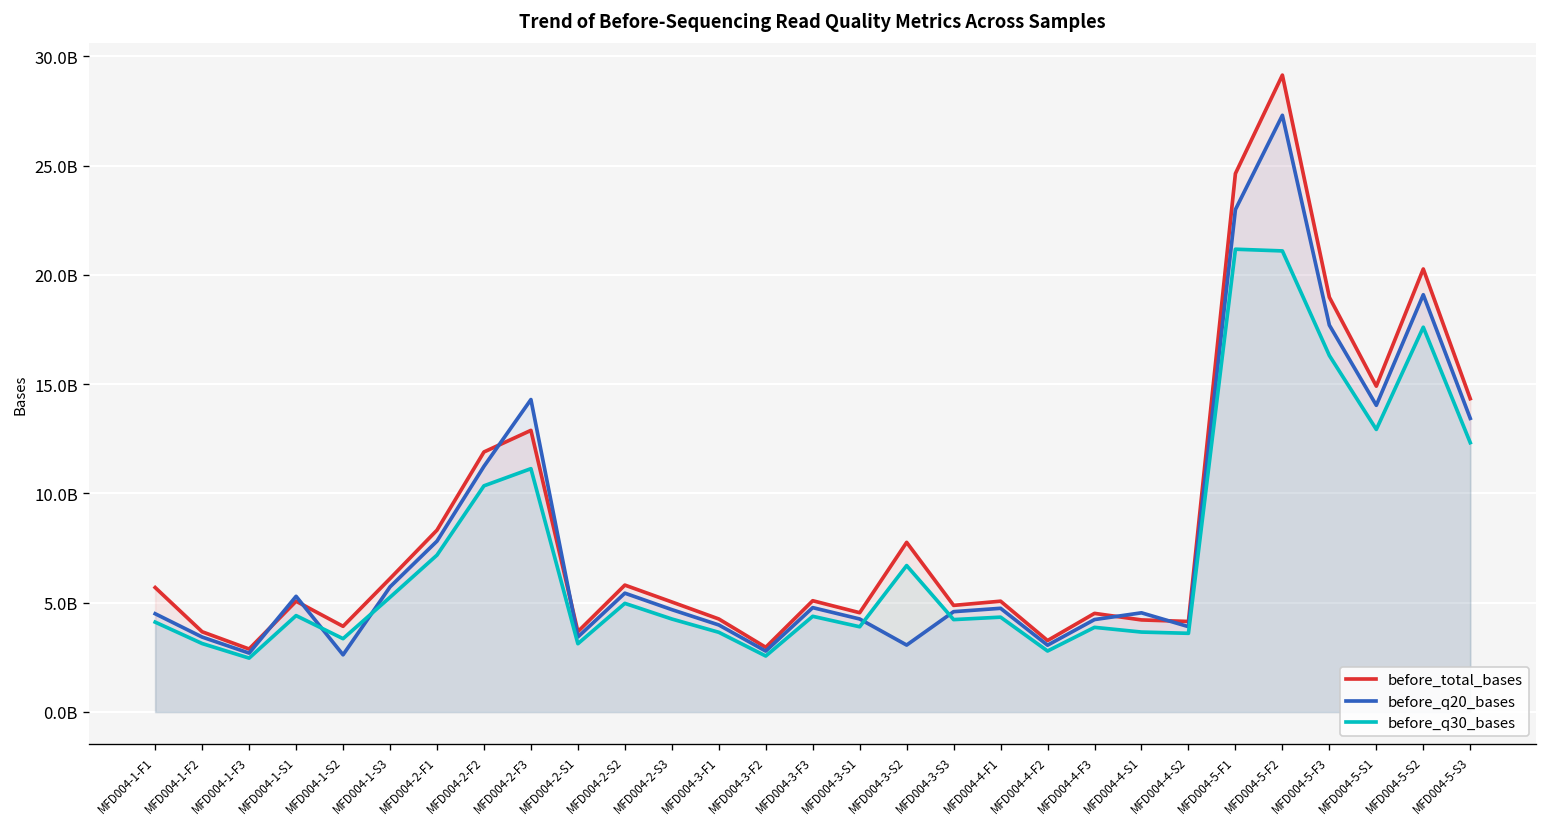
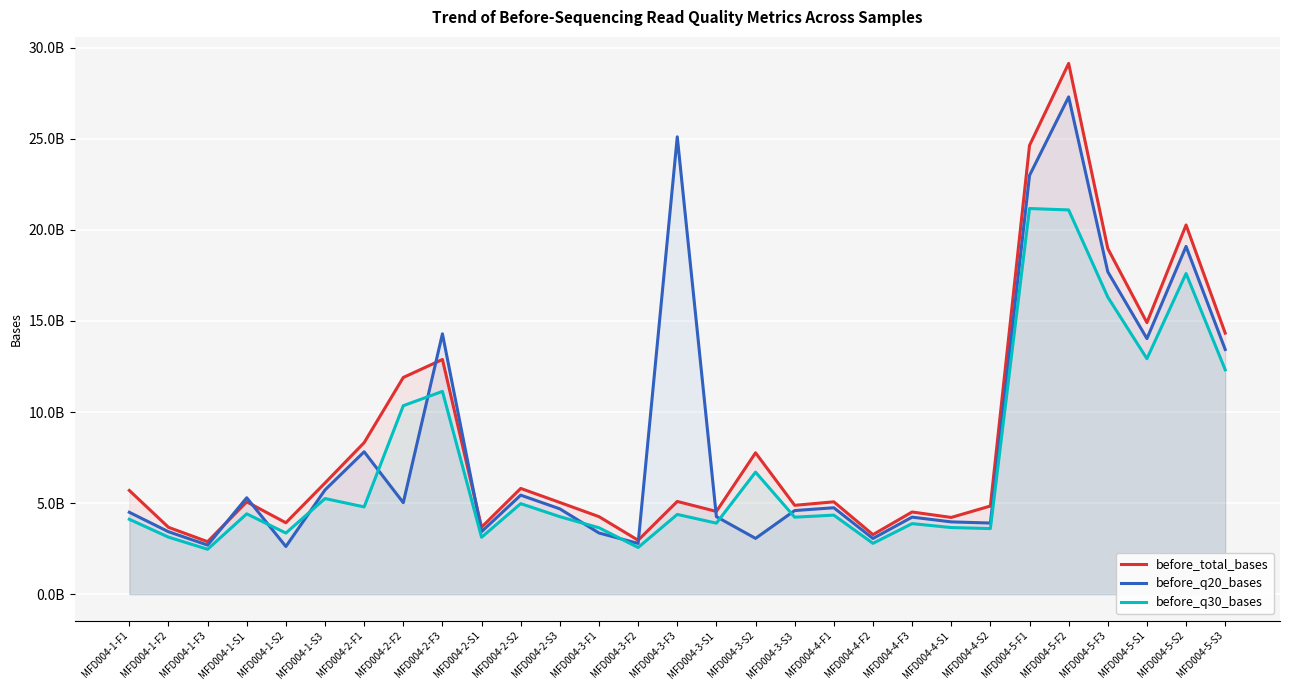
  {
    "before_total_bases": {
      "MFD004-1-F1": 5700000000,
      "MFD004-1-F2": 3700000000,
      "MFD004-1-F3": 2900000000,
      "MFD004-1-S1": 5100000000,
      "MFD004-1-S2": 3900000000,
      "MFD004-1-S3": 6100000000,
      "MFD004-2-F1": 8300000000,
      "MFD004-2-F2": 11900000000,
      "MFD004-2-F3": 12900000000,
      "MFD004-2-S1": 3700000000,
      "MFD004-2-S2": 5800000000,
      "MFD004-2-S3": 5000000000,
      "MFD004-3-F1": 4300000000,
      "MFD004-3-F2": 3000000000,
      "MFD004-3-F3": 5100000000,
      "MFD004-3-S1": 4500000000,
      "MFD004-3-S2": 7800000000,
      "MFD004-3-S3": 4900000000,
      "MFD004-4-F1": 5100000000,
      "MFD004-4-F2": 3300000000,
      "MFD004-4-F3": 4500000000,
      "MFD004-4-S1": 4200000000,
-     "MFD004-4-S2": 4100000000,
+     "MFD004-4-S2": 4800000000,
      "MFD004-5-F1": 24600000000,
      "MFD004-5-F2": 29100000000,
      "MFD004-5-F3": 19000000000,
      "MFD004-5-S1": 14900000000,
      "MFD004-5-S2": 20300000000,
      "MFD004-5-S3": 14300000000
    },
    "before_q20_bases": {
      "MFD004-1-F1": 4500000000,
      "MFD004-1-F2": 3400000000,
      "MFD004-1-F3": 2700000000,
      "MFD004-1-S1": 5300000000,
      "MFD004-1-S2": 2600000000,
      "MFD004-1-S3": 5700000000,
      "MFD004-2-F1": 7800000000,
-     "MFD004-2-F2": 11200000000,
+     "MFD004-2-F2": 5000000000,
      "MFD004-2-F3": 14300000000,
      "MFD004-2-S1": 3400000000,
      "MFD004-2-S2": 5400000000,
      "MFD004-2-S3": 4700000000,
-     "MFD004-3-F1": 4000000000,
+     "MFD004-3-F1": 3400000000,
      "MFD004-3-F2": 2800000000,
-     "MFD004-3-F3": 4800000000,
+     "MFD004-3-F3": 25100000000,
      "MFD004-3-S1": 4300000000,
      "MFD004-3-S2": 3100000000,
      "MFD004-3-S3": 4600000000,
      "MFD004-4-F1": 4700000000,
      "MFD004-4-F2": 3100000000,
      "MFD004-4-F3": 4200000000,
-     "MFD004-4-S1": 4500000000,
+     "MFD004-4-S1": 4000000000,
      "MFD004-4-S2": 3900000000,
      "MFD004-5-F1": 23000000000,
      "MFD004-5-F2": 27300000000,
      "MFD004-5-F3": 17700000000,
      "MFD004-5-S1": 14000000000,
      "MFD004-5-S2": 19100000000,
      "MFD004-5-S3": 13400000000
    },
    "before_q30_bases": {
      "MFD004-1-F1": 4100000000,
      "MFD004-1-F2": 3100000000,
      "MFD004-1-F3": 2500000000,
      "MFD004-1-S1": 4400000000,
      "MFD004-1-S2": 3400000000,
      "MFD004-1-S3": 5200000000,
-     "MFD004-2-F1": 7200000000,
+     "MFD004-2-F1": 4800000000,
      "MFD004-2-F2": 10300000000,
      "MFD004-2-F3": 11100000000,
      "MFD004-2-S1": 3100000000,
      "MFD004-2-S2": 5000000000,
      "MFD004-2-S3": 4300000000,
      "MFD004-3-F1": 3600000000,
      "MFD004-3-F2": 2600000000,
      "MFD004-3-F3": 4400000000,
      "MFD004-3-S1": 3900000000,
      "MFD004-3-S2": 6700000000,
      "MFD004-3-S3": 4200000000,
      "MFD004-4-F1": 4300000000,
      "MFD004-4-F2": 2800000000,
      "MFD004-4-F3": 3900000000,
      "MFD004-4-S1": 3700000000,
      "MFD004-4-S2": 3600000000,
      "MFD004-5-F1": 21200000000,
      "MFD004-5-F2": 21100000000,
      "MFD004-5-F3": 16300000000,
      "MFD004-5-S1": 12900000000,
      "MFD004-5-S2": 17600000000,
      "MFD004-5-S3": 12300000000
    }
  }
